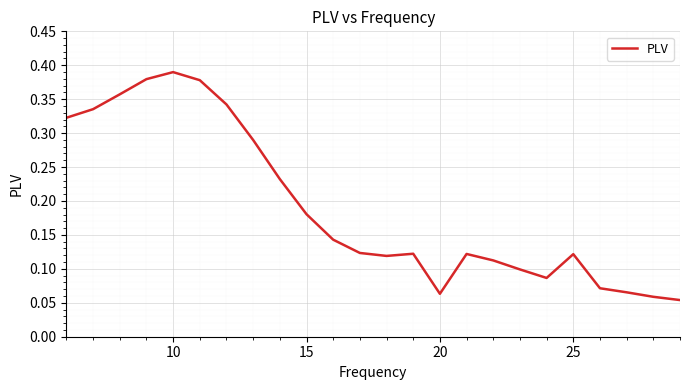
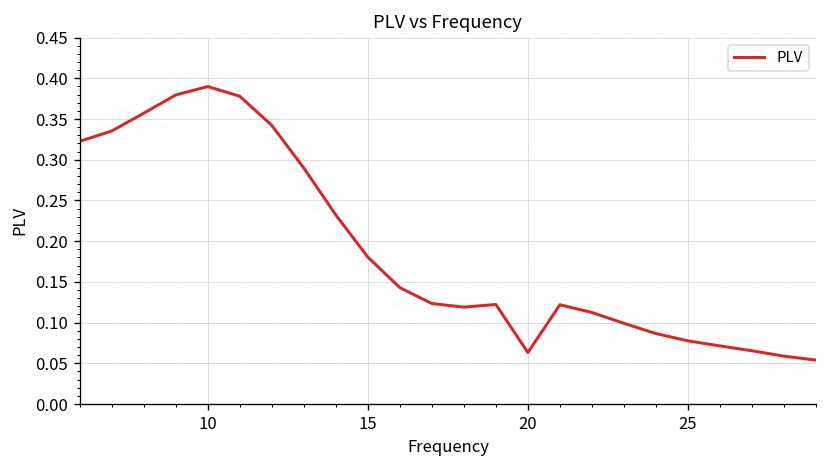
  {
    "10": 0.39,
    "15": 0.18,
    "20": 0.06,
-   "25": 0.12
+   "25": 0.08
  }
